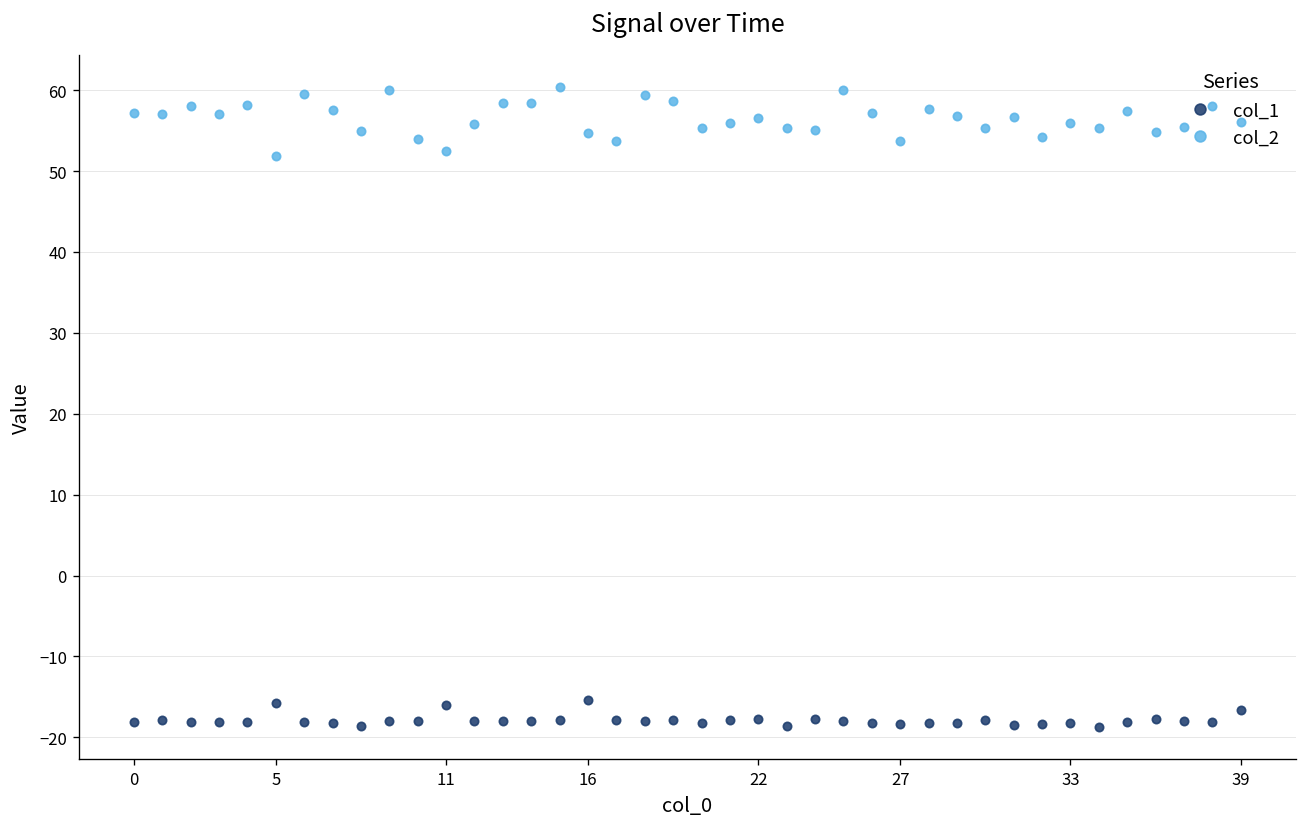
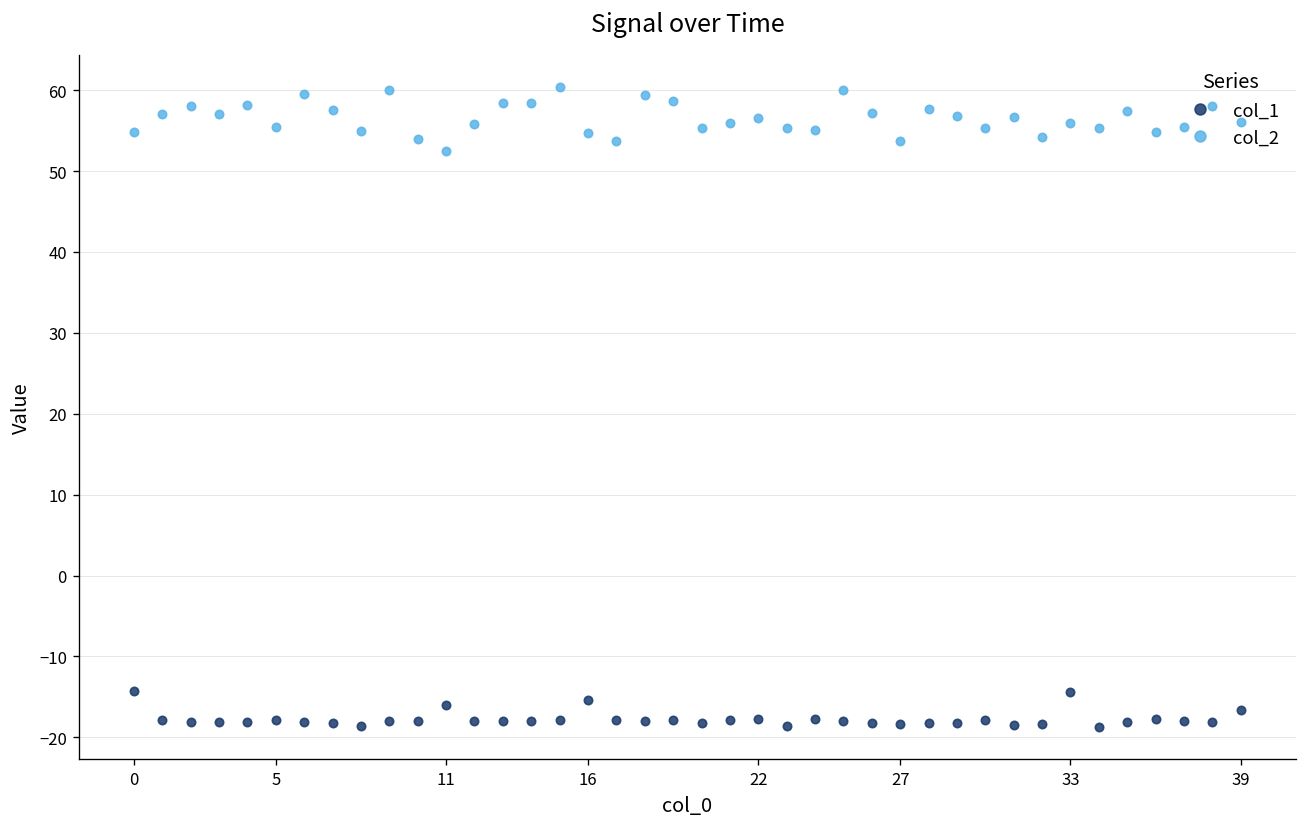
  {
    "col_1": {
-     "0": -18,
-     "5": -16,
+     "0": -14,
+     "5": -18,
      "11": -16,
      "16": -15,
      "22": -18,
      "27": -18,
-     "33": -18,
+     "33": -14,
      "39": -17
    },
    "col_2": {
-     "0": 57,
-     "5": 52,
+     "0": 55,
+     "5": 55,
      "11": 52,
      "16": 55,
      "22": 57,
      "27": 54,
      "33": 56,
      "39": 56
    }
  }
